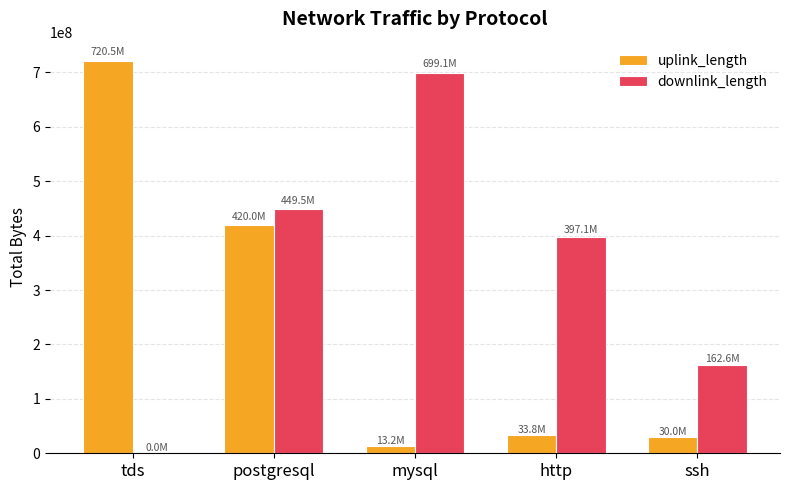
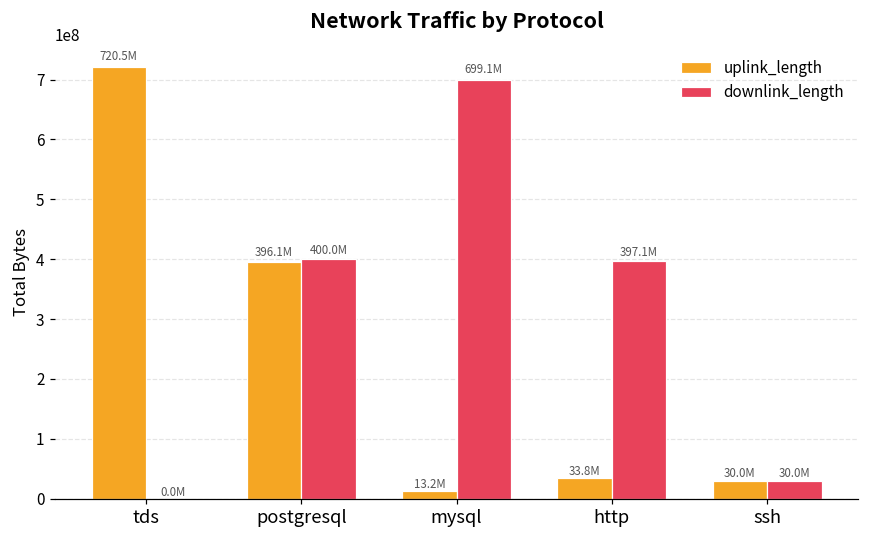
  {
    "uplink_length": {
      "tds": "720.5M",
-     "postgresql": "420.0M",
+     "postgresql": "396.1M",
      "mysql": "13.2M",
      "http": "33.8M",
      "ssh": "30.0M"
    },
    "downlink_length": {
-     "postgresql": "449.5M",
+     "postgresql": "400.0M",
      "mysql": "699.1M",
      "http": "397.1M",
-     "ssh": "162.6M"
+     "ssh": "30.0M"
    }
  }
